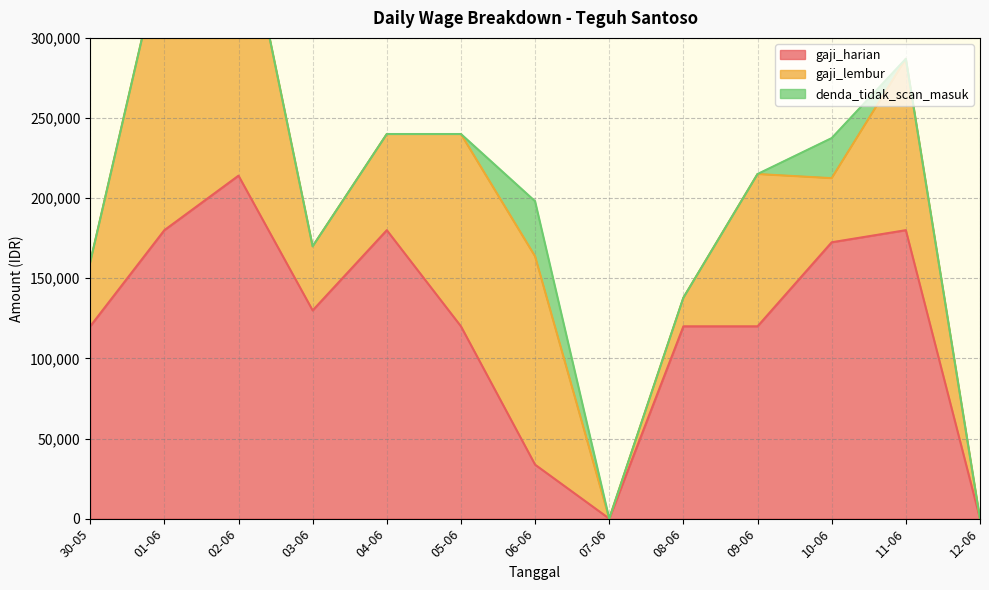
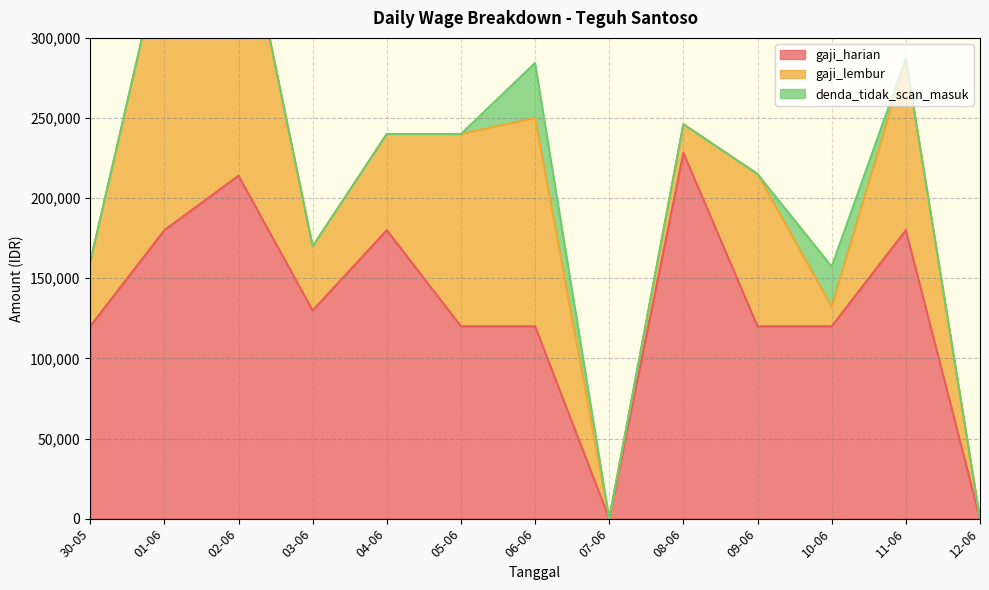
  {
    "gaji_harian": {
      "30-05": "120,000",
      "01-06": "180,000",
      "02-06": "214,000",
      "03-06": "130,000",
      "04-06": "180,000",
      "05-06": "120,000",
-     "06-06": "34,000",
-     "08-06": "120,000",
+     "06-06": "120,000",
+     "08-06": "228,000",
      "09-06": "120,000",
-     "10-06": "172,000",
+     "10-06": "120,000",
      "11-06": "180,000"
    },
    "gaji_lembur": {
      "06-06": "130,000",
-     "10-06": "40,000"
+     "10-06": "12,000"
    },
    "denda_tidak_scan_masuk": {
      "06-06": "34,000",
      "10-06": "25,000"
    }
  }
